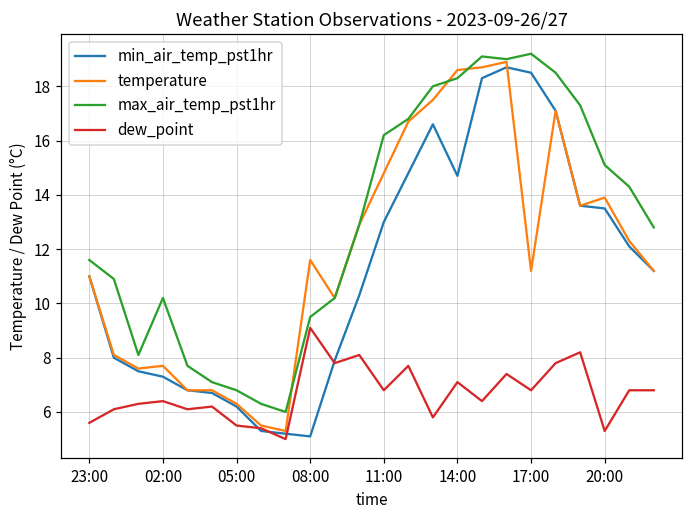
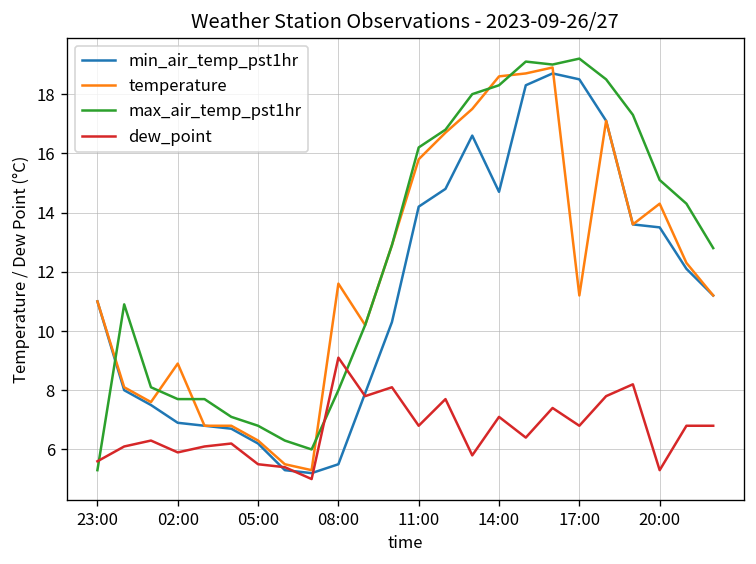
  {
    "min_air_temp_pst1hr": {
-     "02:00": 7.3,
-     "08:00": 5.1,
-     "11:00": 13.0,
+     "02:00": 6.9,
+     "08:00": 5.5,
+     "11:00": 14.2,
      "14:00": 14.7,
      "17:00": 18.5,
      "20:00": 13.5
    },
    "temperature": {
-     "02:00": 7.7,
+     "02:00": 8.9,
      "08:00": 11.6,
-     "11:00": 14.8,
+     "11:00": 15.8,
      "14:00": 18.6,
      "17:00": 11.2,
-     "20:00": 13.9
+     "20:00": 14.3
    },
    "max_air_temp_pst1hr": {
-     "23:00": 11.6,
-     "02:00": 10.2,
+     "23:00": 5.3,
+     "02:00": 7.7,
      "05:00": 6.8,
-     "08:00": 9.5,
+     "08:00": 8.0,
      "11:00": 16.2,
      "14:00": 18.3,
      "17:00": 19.2,
      "20:00": 15.1
    },
    "dew_point": {
      "23:00": 5.6,
-     "02:00": 6.4,
+     "02:00": 5.9,
      "05:00": 5.5,
      "08:00": 9.1,
      "11:00": 6.8,
      "14:00": 7.1,
      "17:00": 6.8,
      "20:00": 5.3
    }
  }
